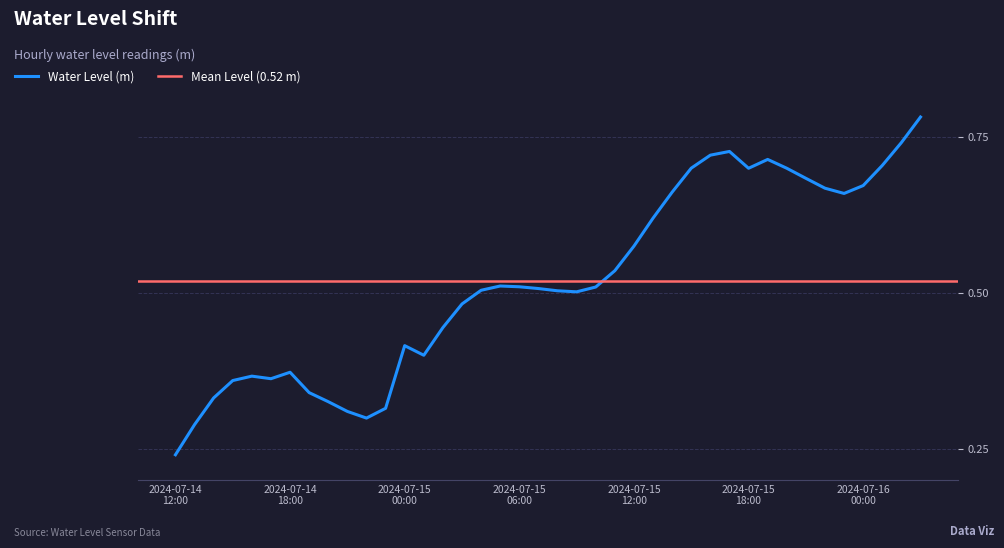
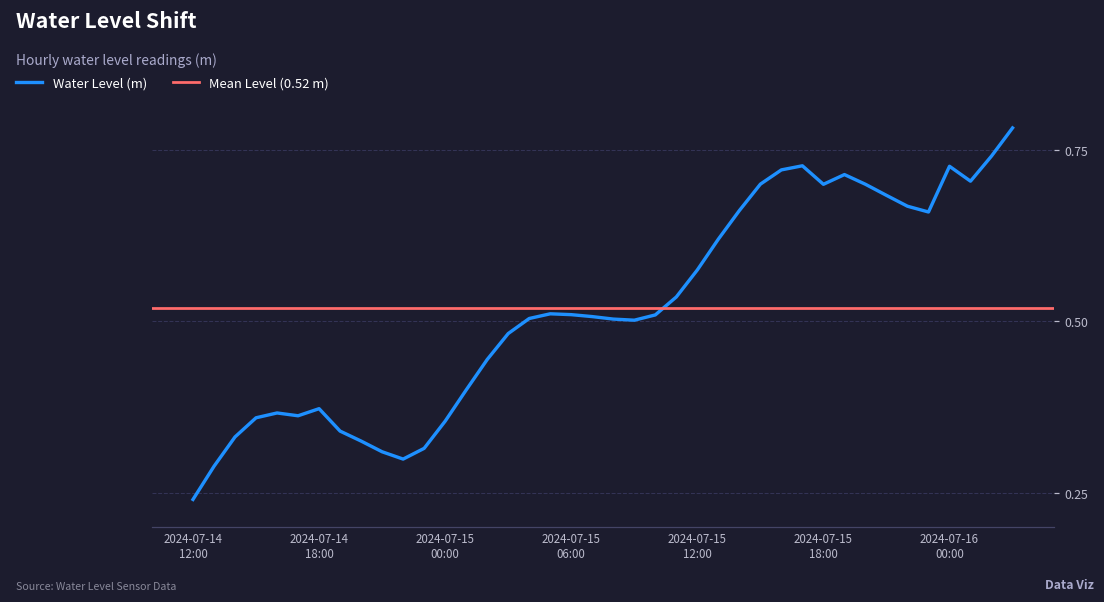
  {
    "2024-07-14 12:00": 0.24,
    "2024-07-14 18:00": 0.37,
-   "2024-07-15 00:00": 0.42,
+   "2024-07-15 00:00": 0.35,
    "2024-07-15 06:00": 0.51,
    "2024-07-15 12:00": 0.57,
    "2024-07-15 18:00": 0.70,
-   "2024-07-16 00:00": 0.67
+   "2024-07-16 00:00": 0.73
  }
